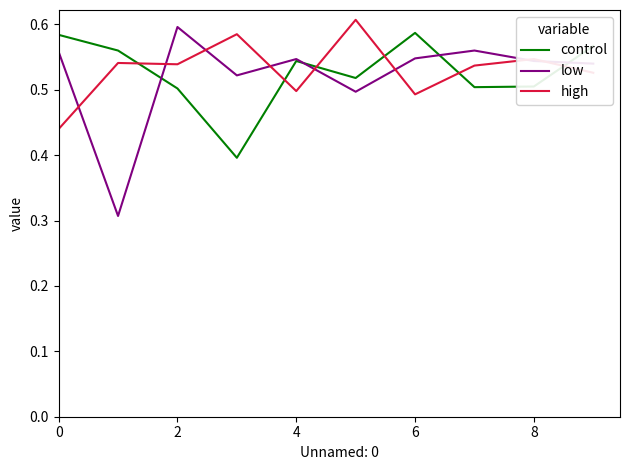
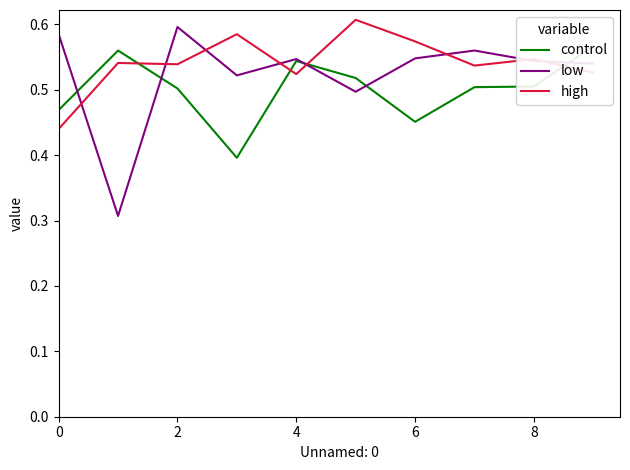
  {
    "control": {
-     "0": 0.58,
+     "0": 0.47,
      "2": 0.50,
-     "6": 0.59
+     "6": 0.45
    },
    "low": {
-     "0": 0.56,
+     "0": 0.59,
      "2": 0.60,
      "6": 0.55
    },
    "high": {
      "0": 0.44,
      "2": 0.54,
-     "4": 0.50,
-     "6": 0.49
+     "4": 0.52,
+     "6": 0.57
    }
  }
